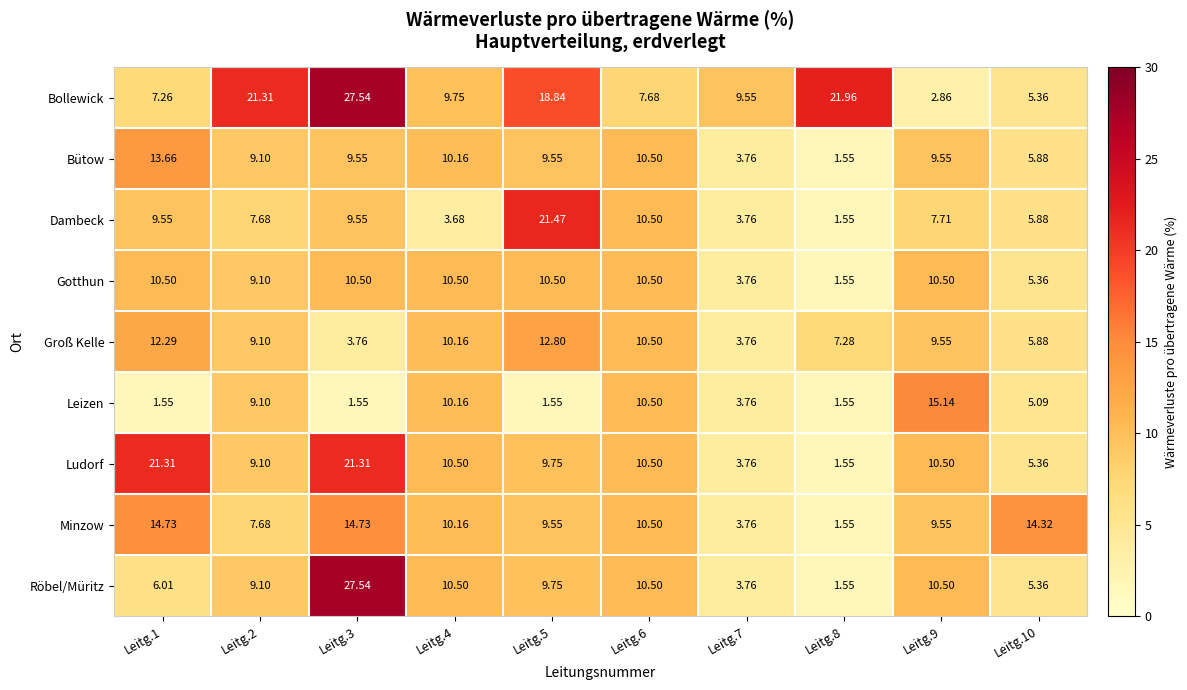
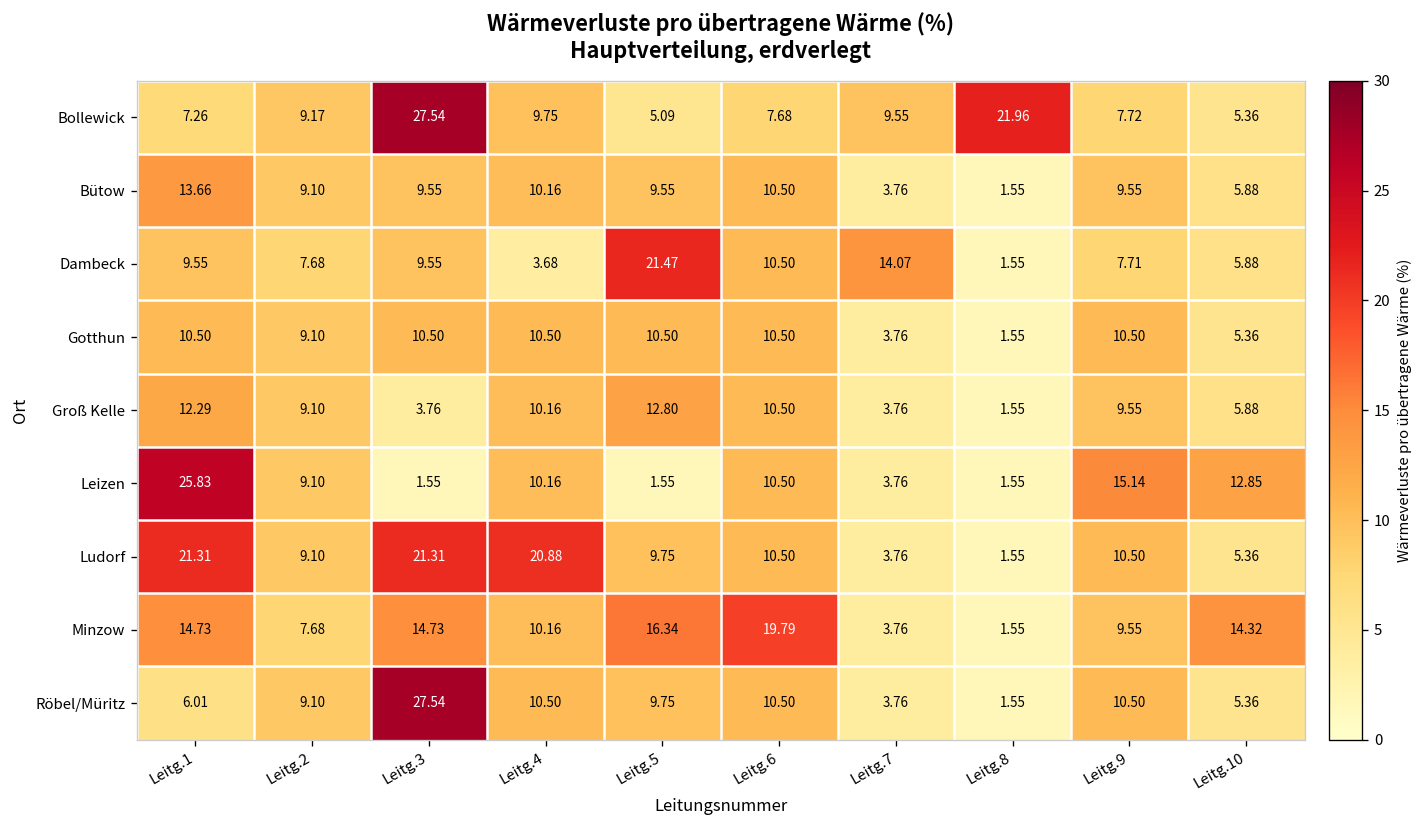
  {
    "Bollewick": {
      "Leitg.1": 7.26,
-     "Leitg.2": 21.31,
+     "Leitg.2": 9.17,
      "Leitg.3": 27.54,
      "Leitg.4": 9.75,
-     "Leitg.5": 18.84,
+     "Leitg.5": 5.09,
      "Leitg.6": 7.68,
      "Leitg.7": 9.55,
      "Leitg.8": 21.96,
-     "Leitg.9": 2.86,
+     "Leitg.9": 7.72,
      "Leitg.10": 5.36
    },
    "Bütow": {
      "Leitg.1": 13.66,
      "Leitg.2": 9.10,
      "Leitg.3": 9.55,
      "Leitg.4": 10.16,
      "Leitg.5": 9.55,
      "Leitg.6": 10.50,
      "Leitg.7": 3.76,
      "Leitg.8": 1.55,
      "Leitg.9": 9.55,
      "Leitg.10": 5.88
    },
    "Dambeck": {
      "Leitg.1": 9.55,
      "Leitg.2": 7.68,
      "Leitg.3": 9.55,
      "Leitg.4": 3.68,
      "Leitg.5": 21.47,
      "Leitg.6": 10.50,
-     "Leitg.7": 3.76,
+     "Leitg.7": 14.07,
      "Leitg.8": 1.55,
      "Leitg.9": 7.71,
      "Leitg.10": 5.88
    },
    "Gotthun": {
      "Leitg.1": 10.50,
      "Leitg.2": 9.10,
      "Leitg.3": 10.50,
      "Leitg.4": 10.50,
      "Leitg.5": 10.50,
      "Leitg.6": 10.50,
      "Leitg.7": 3.76,
      "Leitg.8": 1.55,
      "Leitg.9": 10.50,
      "Leitg.10": 5.36
    },
    "Groß Kelle": {
      "Leitg.1": 12.29,
      "Leitg.2": 9.10,
      "Leitg.3": 3.76,
      "Leitg.4": 10.16,
      "Leitg.5": 12.80,
      "Leitg.6": 10.50,
      "Leitg.7": 3.76,
-     "Leitg.8": 7.28,
+     "Leitg.8": 1.55,
      "Leitg.9": 9.55,
      "Leitg.10": 5.88
    },
    "Leizen": {
-     "Leitg.1": 1.55,
+     "Leitg.1": 25.83,
      "Leitg.2": 9.10,
      "Leitg.3": 1.55,
      "Leitg.4": 10.16,
      "Leitg.5": 1.55,
      "Leitg.6": 10.50,
      "Leitg.7": 3.76,
      "Leitg.8": 1.55,
      "Leitg.9": 15.14,
-     "Leitg.10": 5.09
+     "Leitg.10": 12.85
    },
    "Ludorf": {
      "Leitg.1": 21.31,
      "Leitg.2": 9.10,
      "Leitg.3": 21.31,
-     "Leitg.4": 10.50,
+     "Leitg.4": 20.88,
      "Leitg.5": 9.75,
      "Leitg.6": 10.50,
      "Leitg.7": 3.76,
      "Leitg.8": 1.55,
      "Leitg.9": 10.50,
      "Leitg.10": 5.36
    },
    "Minzow": {
      "Leitg.1": 14.73,
      "Leitg.2": 7.68,
      "Leitg.3": 14.73,
      "Leitg.4": 10.16,
-     "Leitg.5": 9.55,
-     "Leitg.6": 10.50,
+     "Leitg.5": 16.34,
+     "Leitg.6": 19.79,
      "Leitg.7": 3.76,
      "Leitg.8": 1.55,
      "Leitg.9": 9.55,
      "Leitg.10": 14.32
    },
    "Röbel/Müritz": {
      "Leitg.1": 6.01,
      "Leitg.2": 9.10,
      "Leitg.3": 27.54,
      "Leitg.4": 10.50,
      "Leitg.5": 9.75,
      "Leitg.6": 10.50,
      "Leitg.7": 3.76,
      "Leitg.8": 1.55,
      "Leitg.9": 10.50,
      "Leitg.10": 5.36
    }
  }
